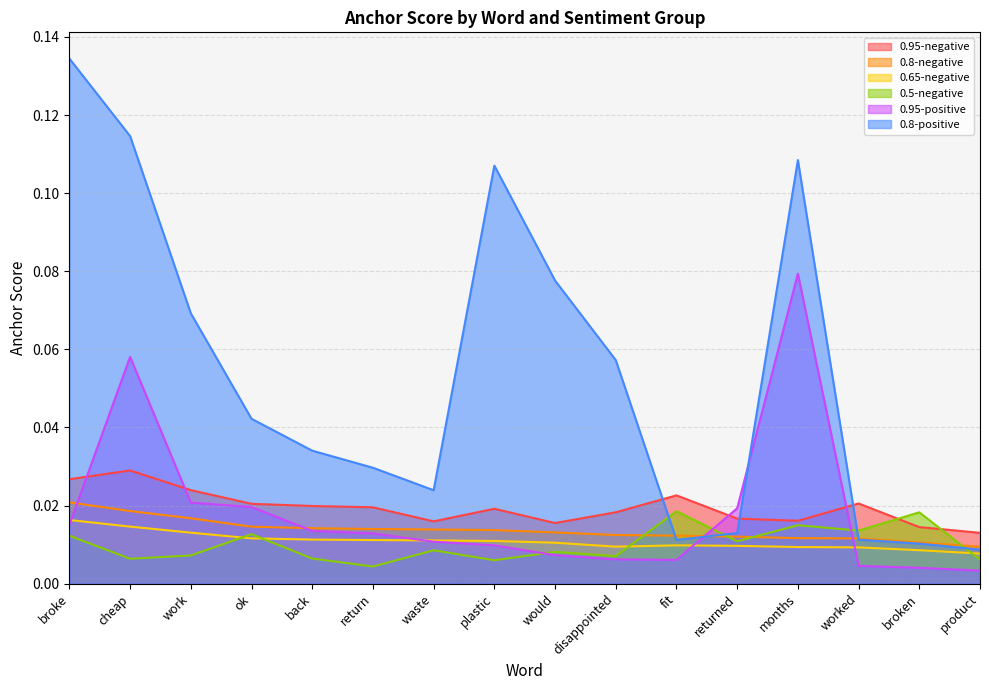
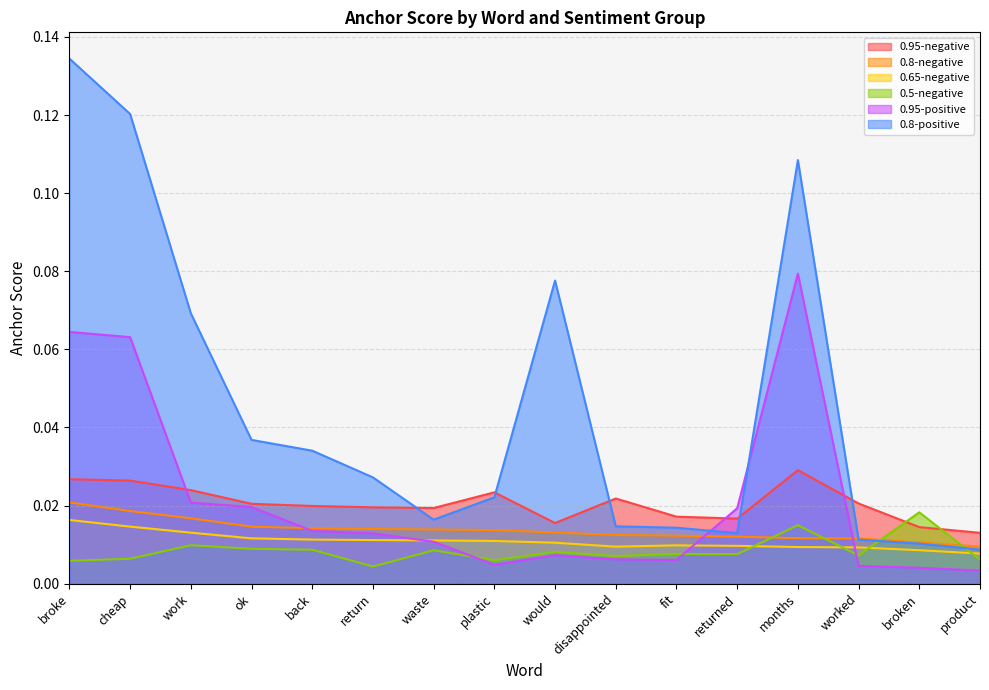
  {
    "0.95-negative": {
      "broke": 0.027,
-     "cheap": 0.029,
+     "cheap": 0.026,
      "work": 0.024,
      "ok": 0.020,
      "back": 0.020,
      "return": 0.020,
-     "waste": 0.016,
-     "plastic": 0.019,
+     "waste": 0.019,
+     "plastic": 0.023,
      "would": 0.016,
-     "disappointed": 0.018,
-     "fit": 0.023,
+     "disappointed": 0.022,
+     "fit": 0.017,
      "returned": 0.017,
-     "months": 0.016,
+     "months": 0.029,
      "worked": 0.021,
      "broken": 0.014,
      "product": 0.013
    },
    "0.5-negative": {
-     "broke": 0.012,
+     "broke": 0.006,
      "cheap": 0.006,
-     "work": 0.007,
-     "ok": 0.013,
-     "back": 0.006,
+     "work": 0.010,
+     "ok": 0.009,
+     "back": 0.009,
      "return": 0.004,
      "waste": 0.009,
      "plastic": 0.006,
      "would": 0.008,
      "disappointed": 0.007,
-     "fit": 0.019,
-     "returned": 0.011,
+     "fit": 0.008,
+     "returned": 0.008,
      "months": 0.015,
-     "worked": 0.014,
+     "worked": 0.007,
      "broken": 0.018,
      "product": 0.006
    },
    "0.95-positive": {
-     "broke": 0.015,
-     "cheap": 0.058,
+     "broke": 0.064,
+     "cheap": 0.063,
      "work": 0.021,
      "ok": 0.020,
      "back": 0.014,
      "return": 0.013,
-     "plastic": 0.010,
+     "plastic": 0.005,
      "would": 0.007,
      "disappointed": 0.006,
      "fit": 0.006,
      "returned": 0.019,
      "months": 0.079,
      "worked": 0.005,
      "broken": 0.004,
      "product": 0.003
    },
    "0.8-positive": {
      "broke": 0.134,
-     "cheap": 0.115,
+     "cheap": 0.120,
      "work": 0.069,
-     "ok": 0.042,
+     "ok": 0.037,
      "back": 0.034,
-     "return": 0.030,
-     "waste": 0.024,
-     "plastic": 0.107,
+     "return": 0.027,
+     "waste": 0.016,
+     "plastic": 0.022,
      "would": 0.078,
-     "disappointed": 0.057,
-     "fit": 0.011,
+     "disappointed": 0.015,
+     "fit": 0.014,
      "returned": 0.013,
      "months": 0.108,
      "product": 0.009
    }
  }
